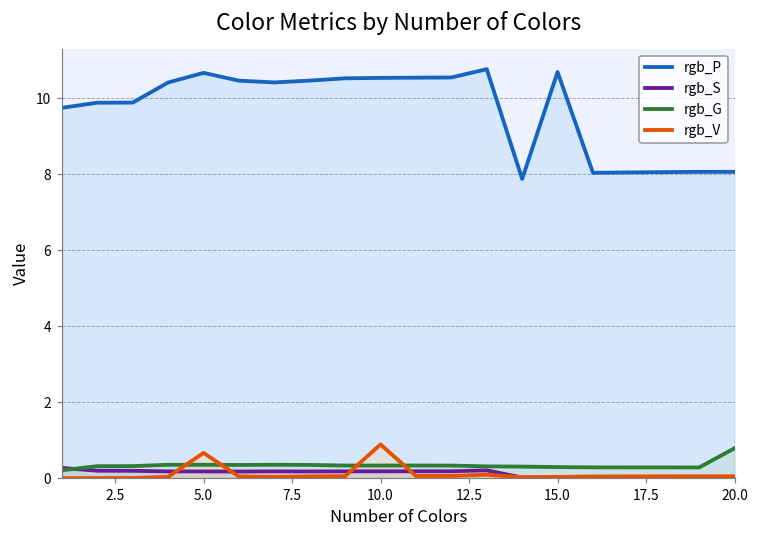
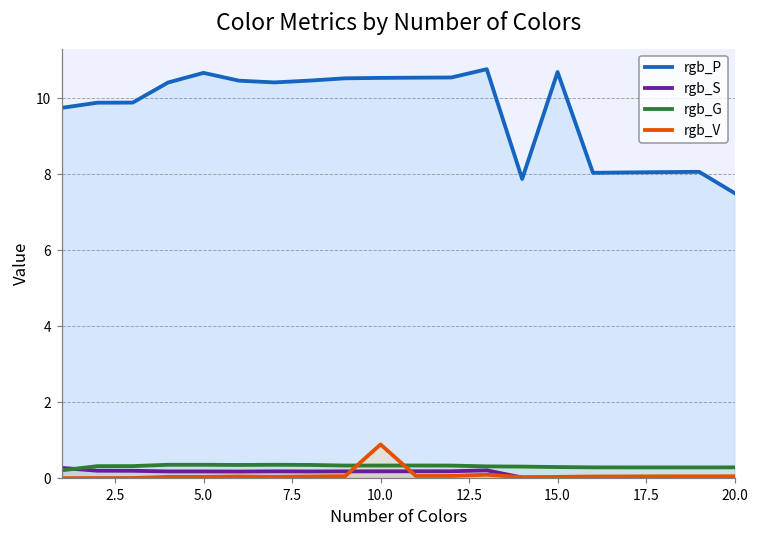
  {
    "rgb_P": {
      "5.0": 10.7,
      "10.0": 10.5,
      "15.0": 10.7,
-     "20.0": 8.1
+     "20.0": 7.5
    },
    "rgb_S": {
      "5.0": 0.2,
      "10.0": 0.2
    },
    "rgb_G": {
      "5.0": 0.4,
      "10.0": 0.3,
      "15.0": 0.3,
-     "20.0": 0.8
+     "20.0": 0.3
    },
    "rgb_V": {
-     "5.0": 0.7,
+     "5.0": 0.0,
      "10.0": 0.9
    }
  }
